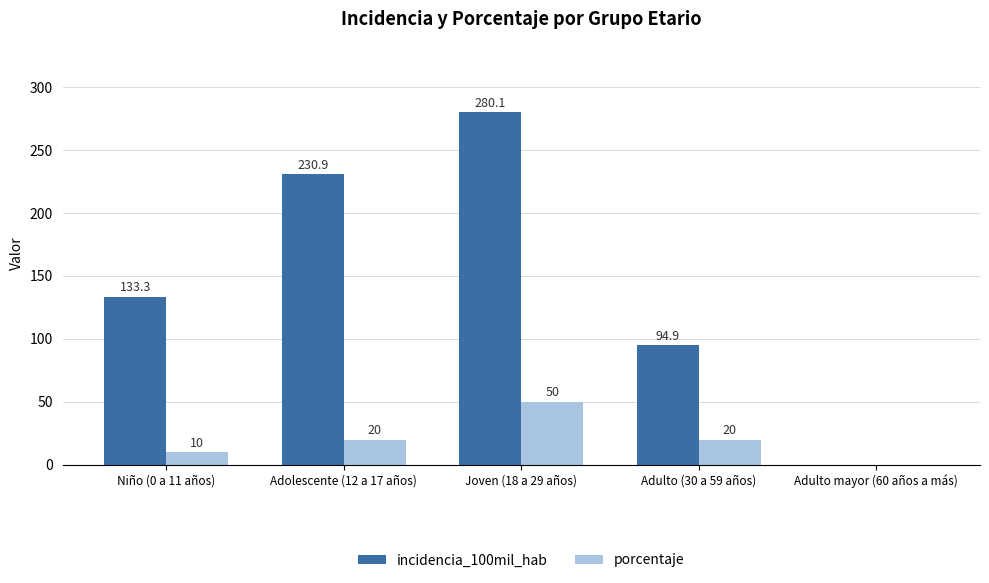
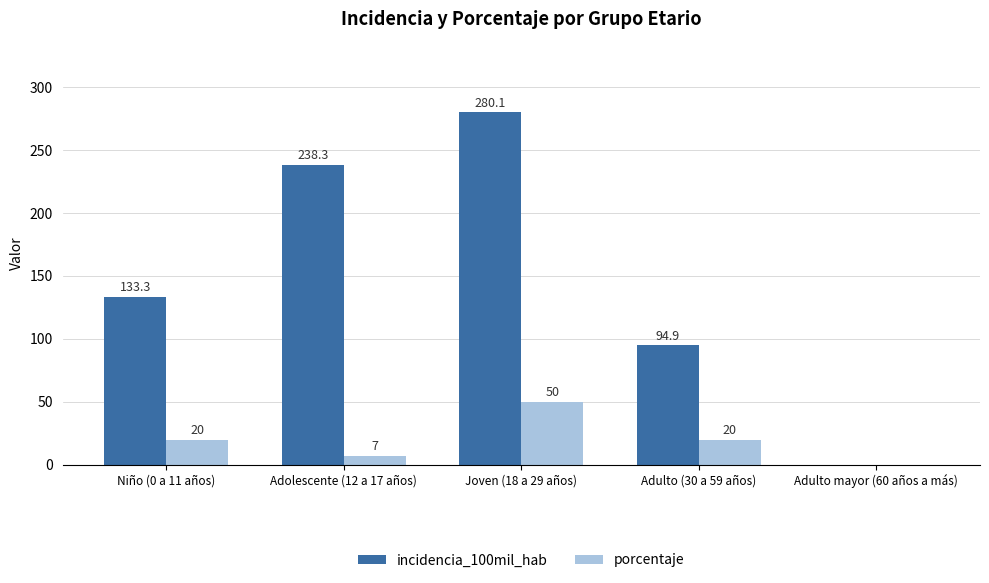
  {
    "incidencia_100mil_hab": {
      "Niño (0 a 11 años)": 133.3,
-     "Adolescente (12 a 17 años)": 230.9,
+     "Adolescente (12 a 17 años)": 238.3,
      "Joven (18 a 29 años)": 280.1,
      "Adulto (30 a 59 años)": 94.9
    },
    "porcentaje": {
-     "Niño (0 a 11 años)": 10,
-     "Adolescente (12 a 17 años)": 20,
+     "Niño (0 a 11 años)": 20,
+     "Adolescente (12 a 17 años)": 7,
      "Joven (18 a 29 años)": 50,
      "Adulto (30 a 59 años)": 20
    }
  }
